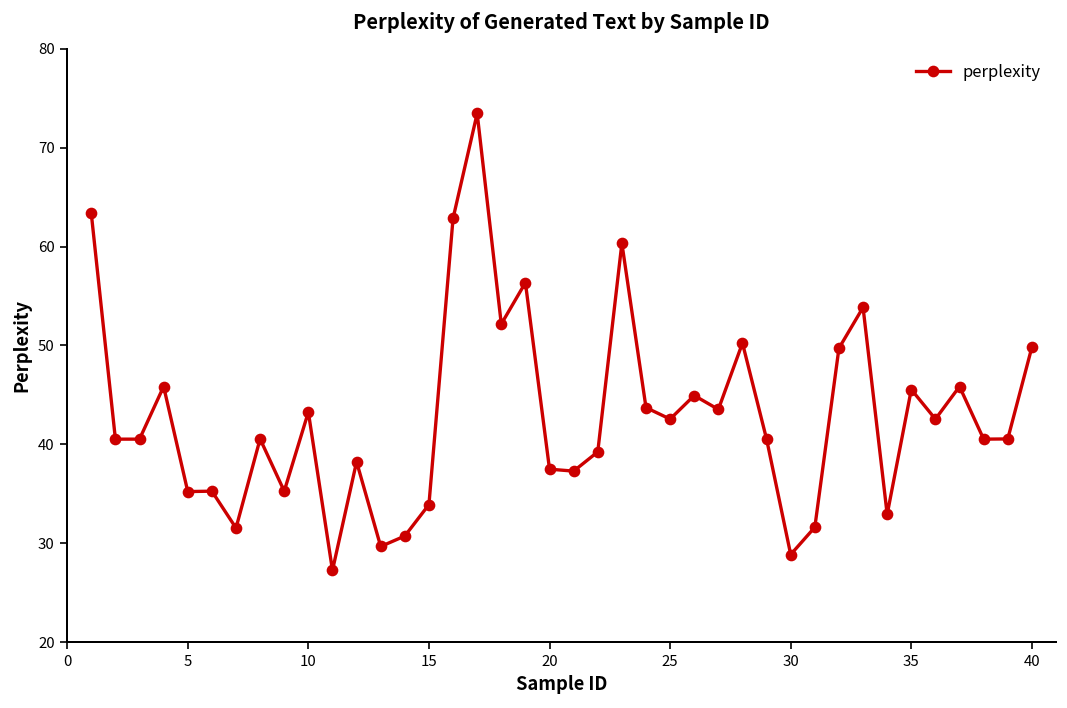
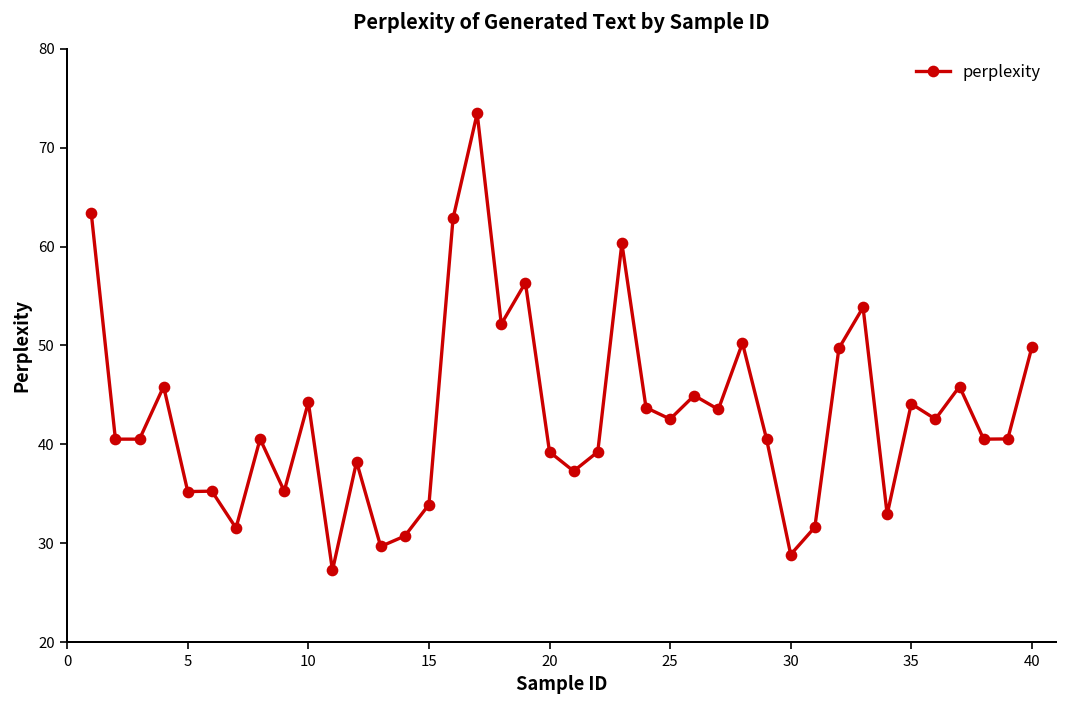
  {
    "5": 35,
-   "10": 43,
+   "10": 44,
    "15": 34,
-   "20": 37,
+   "20": 39,
    "25": 43,
    "30": 29,
-   "35": 46,
+   "35": 44,
    "40": 50
  }
